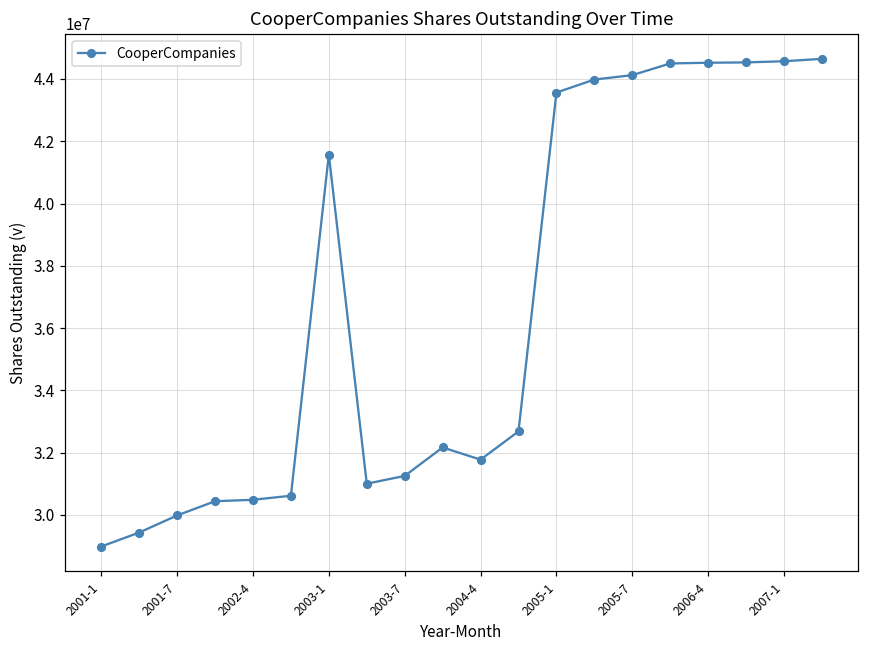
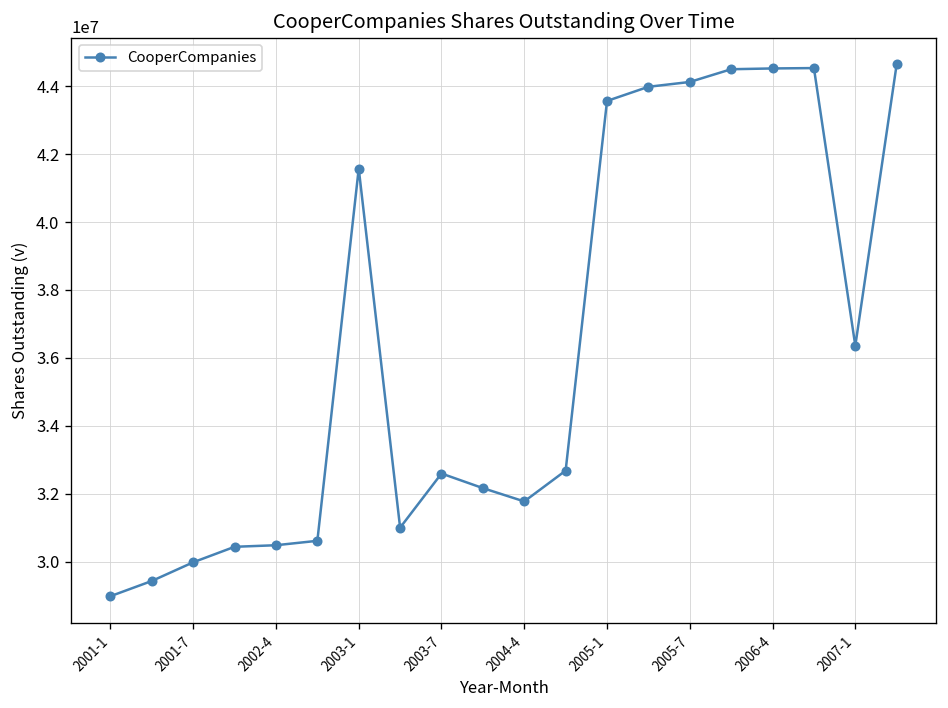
  {
    "2001-1": 29000000,
    "2001-7": 30000000,
    "2002-4": 30500000,
    "2003-1": 41600000,
-   "2003-7": 31300000,
+   "2003-7": 32600000,
    "2004-4": 31800000,
    "2005-1": 43600000,
    "2005-7": 44100000,
    "2006-4": 44500000,
-   "2007-1": 44600000
+   "2007-1": 36400000
  }
